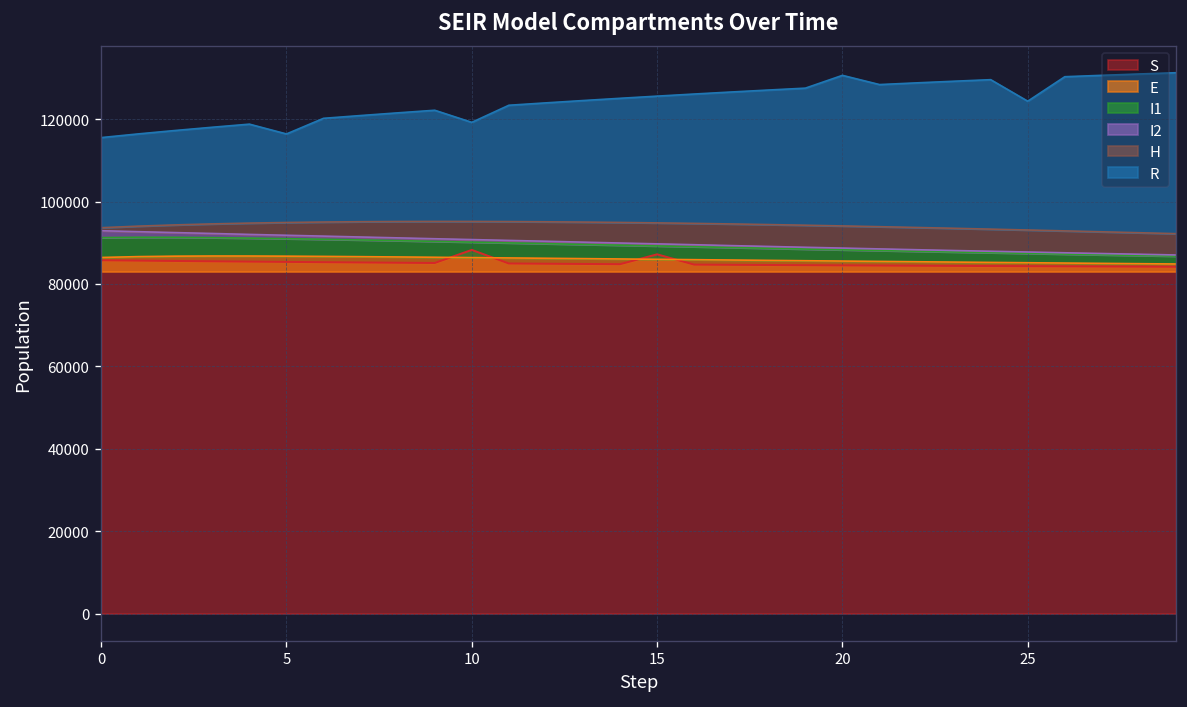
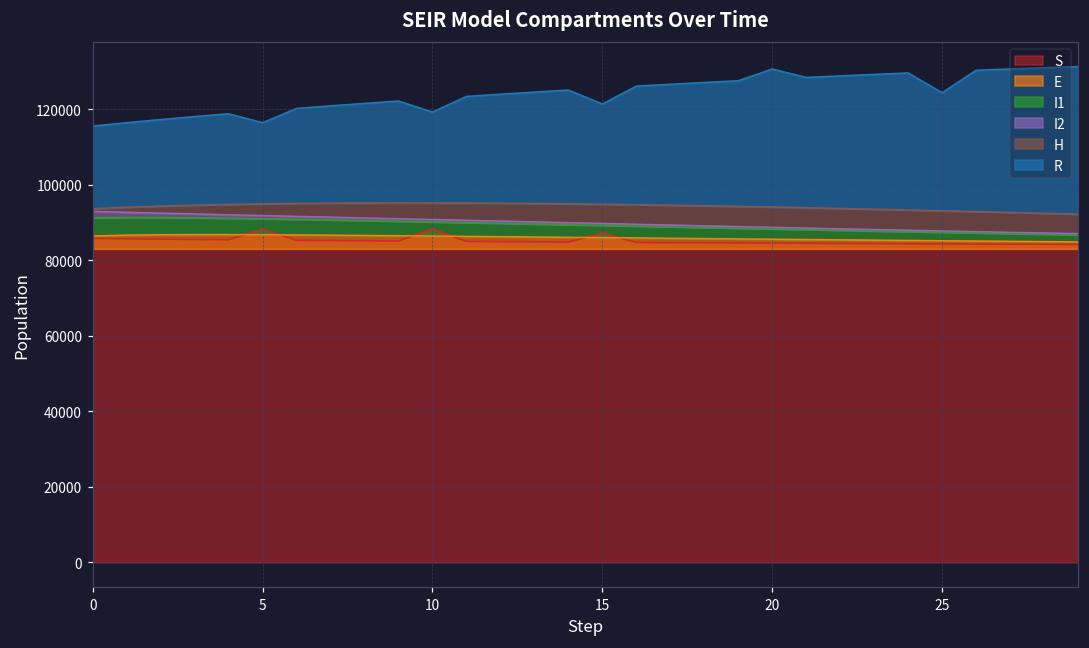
  {
    "S": {
-     "5": 85000,
+     "5": 88000,
      "10": 88000,
      "15": 87000,
      "20": 85000,
      "25": 84000
    },
    "E": {
      "5": 87000,
      "10": 86000,
      "15": 86000,
      "20": 86000,
      "25": 85000
    },
    "I1": {
      "0": 5000,
      "5": 4000
    },
    "I2": {
      "5": 1000
    },
    "H": {
      "5": 3000,
      "10": 4000,
      "15": 5000,
      "20": 5000,
      "25": 5000
    },
    "R": {
      "0": 22000,
      "5": 21000,
      "10": 24000,
-     "15": 31000,
+     "15": 27000,
      "20": 37000,
      "25": 31000
    }
  }
